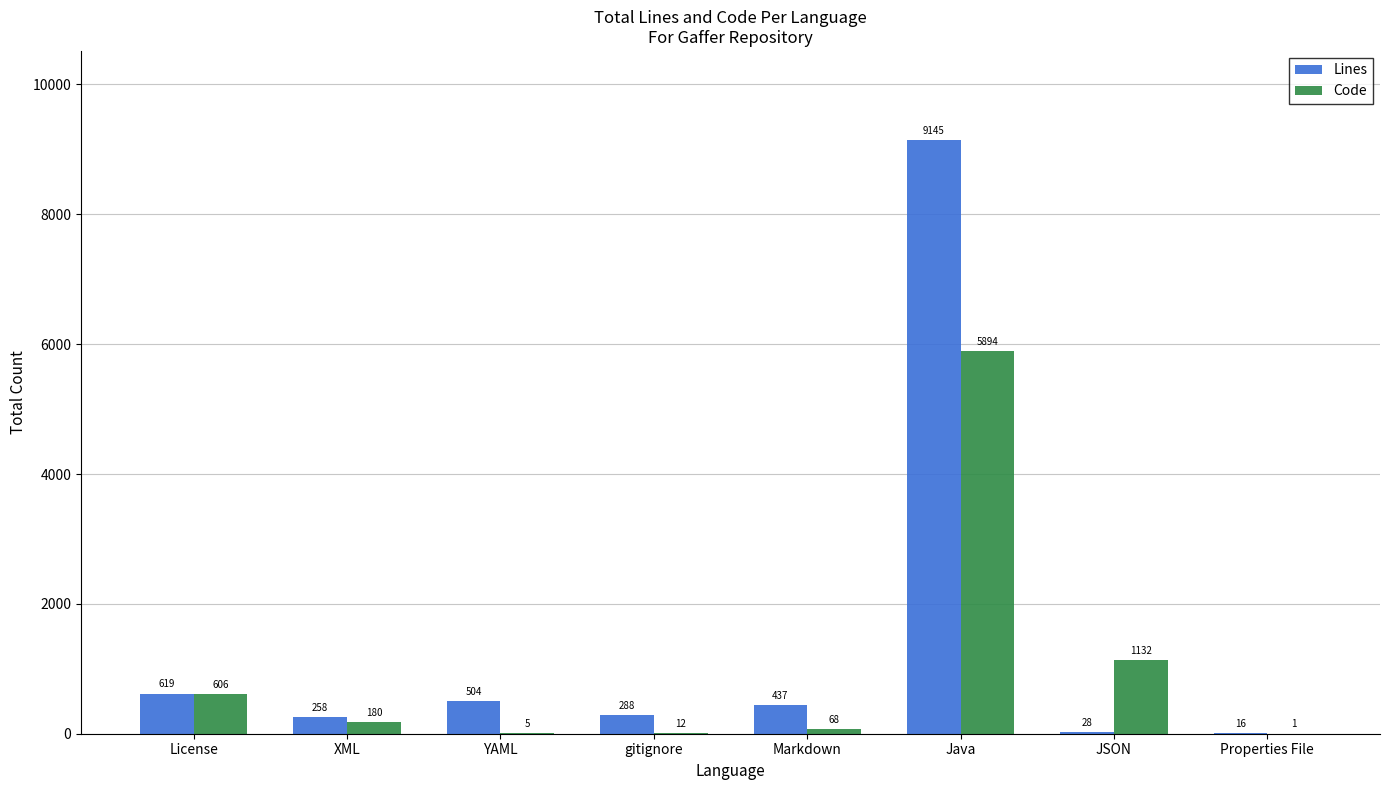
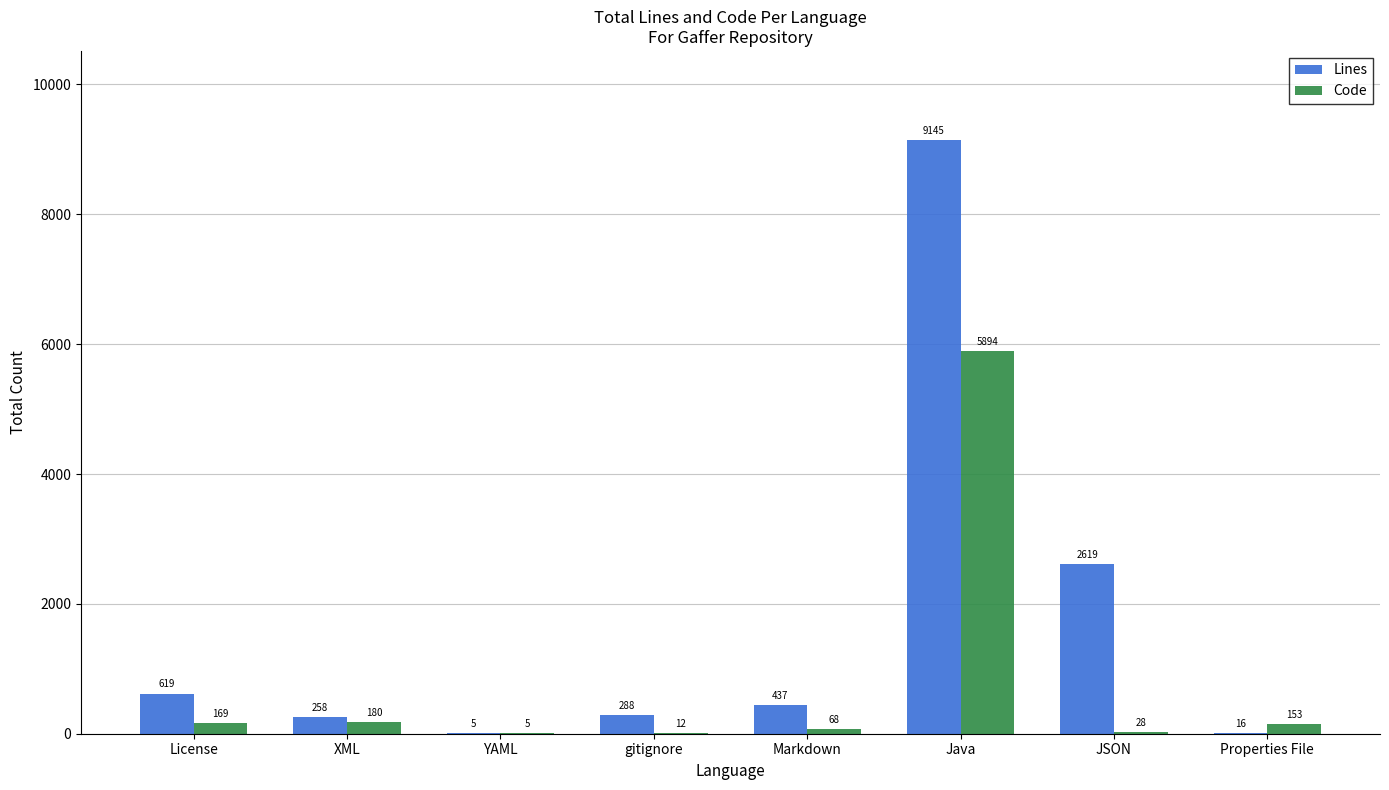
  {
    "Lines": {
      "License": 619,
      "XML": 258,
-     "YAML": 504,
+     "YAML": 5,
      "gitignore": 288,
      "Markdown": 437,
      "Java": 9145,
-     "JSON": 28,
+     "JSON": 2619,
      "Properties File": 16
    },
    "Code": {
-     "License": 606,
+     "License": 169,
      "XML": 180,
      "YAML": 5,
      "gitignore": 12,
      "Markdown": 68,
      "Java": 5894,
-     "JSON": 1132,
-     "Properties File": 1
+     "JSON": 28,
+     "Properties File": 153
    }
  }
